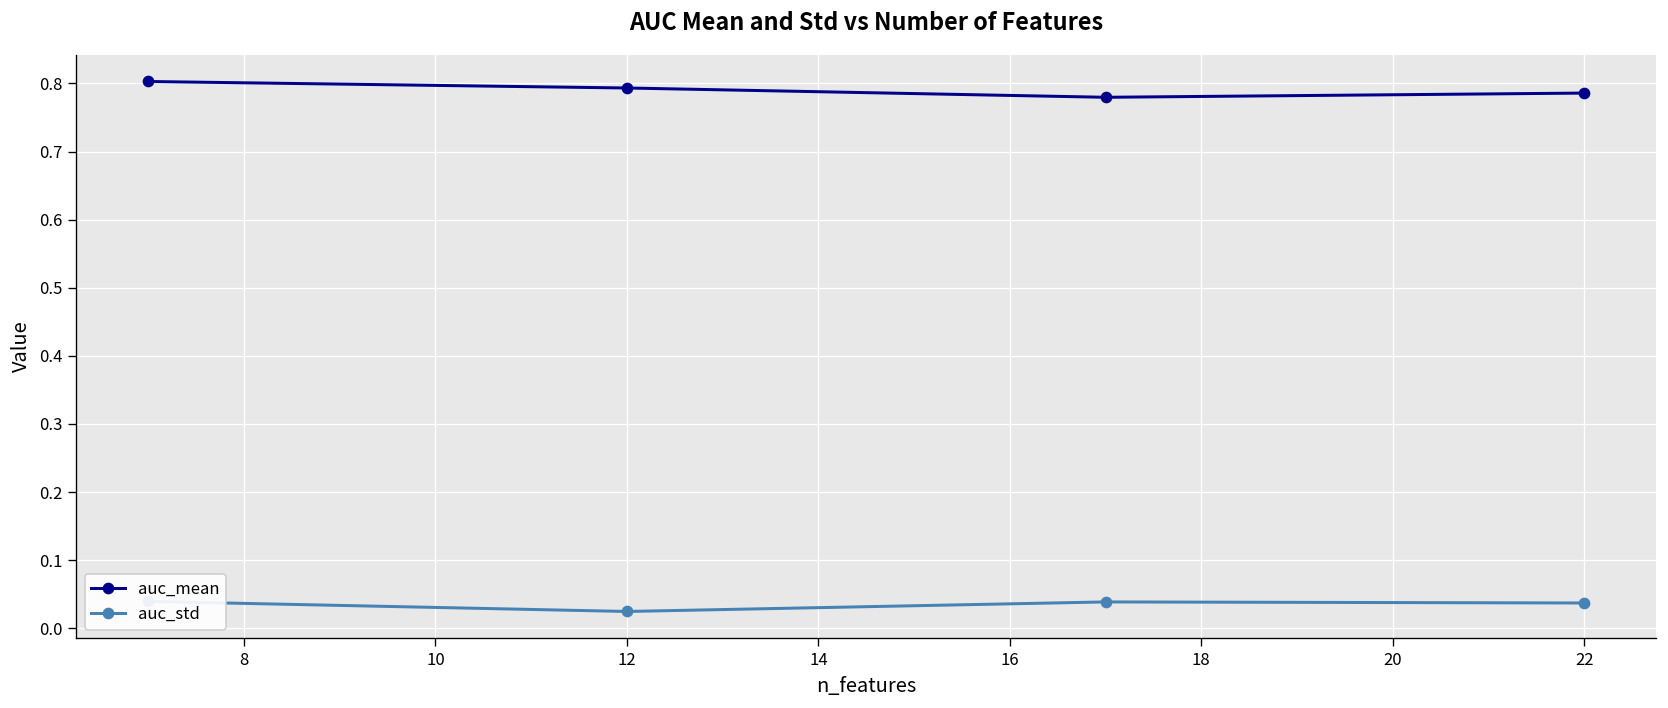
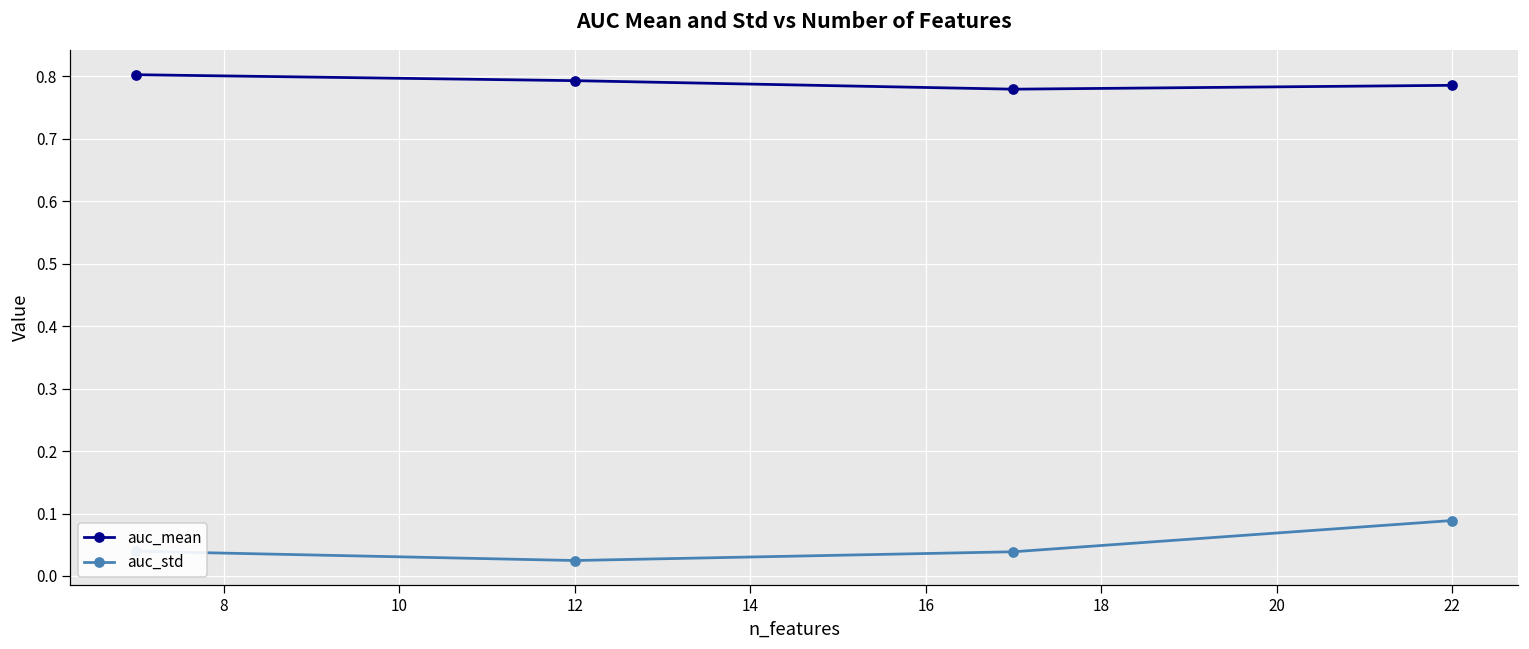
  {
    "auc_mean": {
      "12": 0.79,
      "22": 0.79
    },
    "auc_std": {
      "12": 0.02,
-     "22": 0.04
+     "22": 0.09
    }
  }
